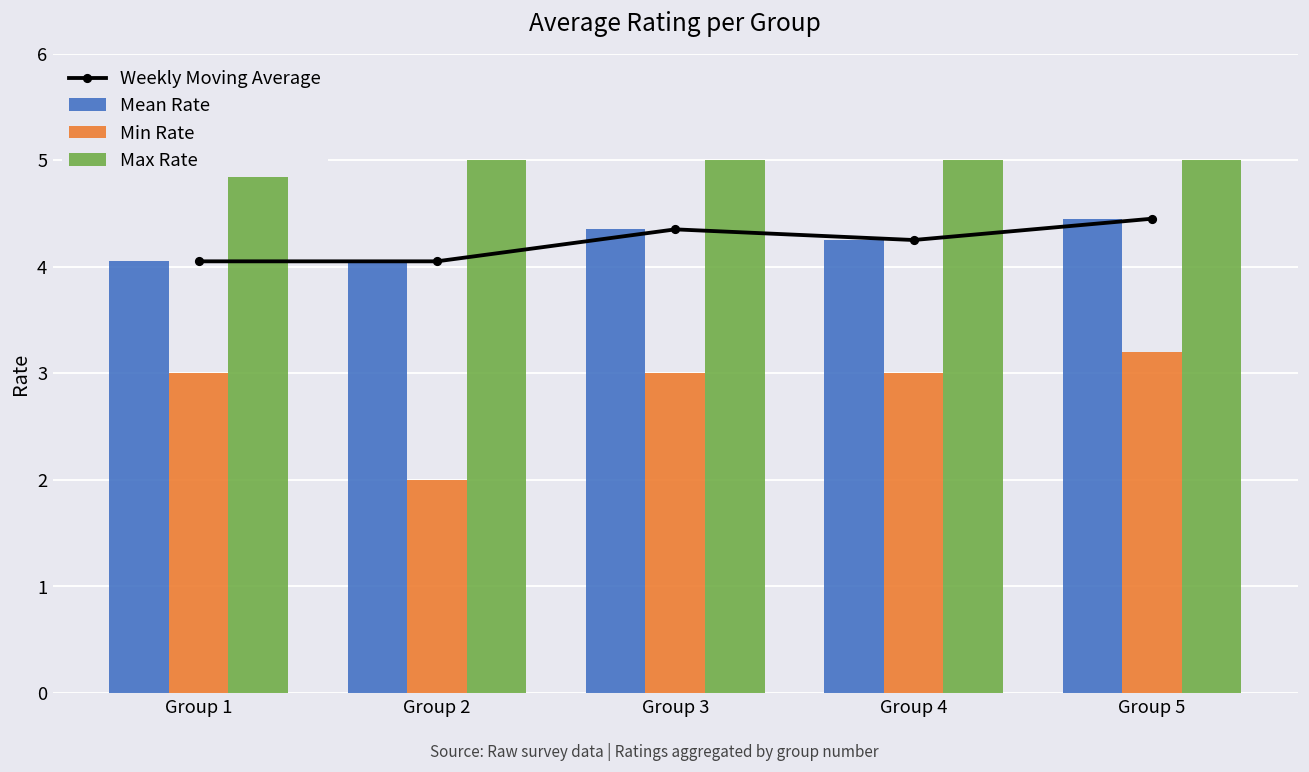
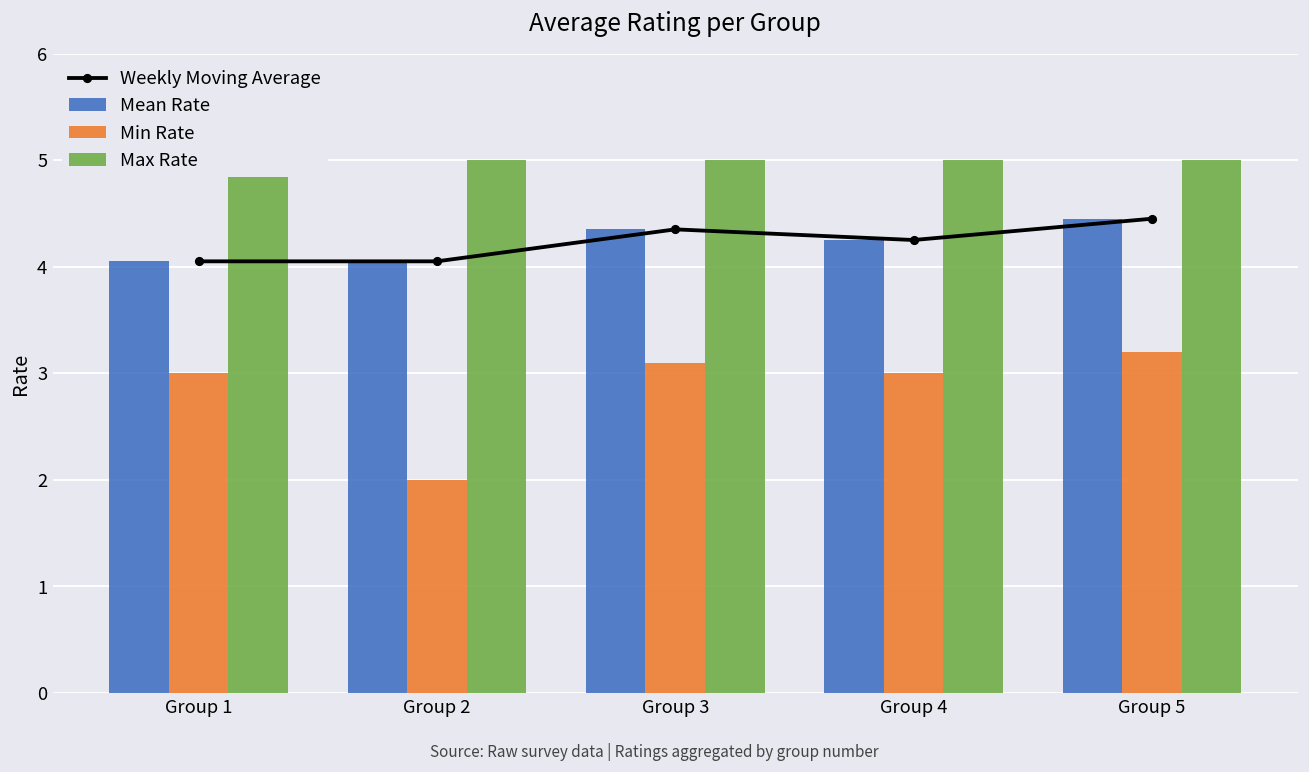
  {
    "Mean Rate": {
      "Group 1": 4.1,
      "Group 2": 4.1,
      "Group 3": 4.4,
      "Group 4": 4.3,
      "Group 5": 4.5
    },
    "Weekly Moving Average": {
      "Group 1": 4.1,
      "Group 2": 4.1,
      "Group 3": 4.4,
      "Group 4": 4.3,
      "Group 5": 4.5
    },
    "Min Rate": {
      "Group 1": 3.0,
      "Group 2": 2.0,
-     "Group 3": 3.0,
+     "Group 3": 3.1,
      "Group 4": 3.0,
      "Group 5": 3.2
    },
    "Max Rate": {
      "Group 2": 5.0,
      "Group 3": 5.0,
      "Group 4": 5.0,
      "Group 5": 5.0
    }
  }
